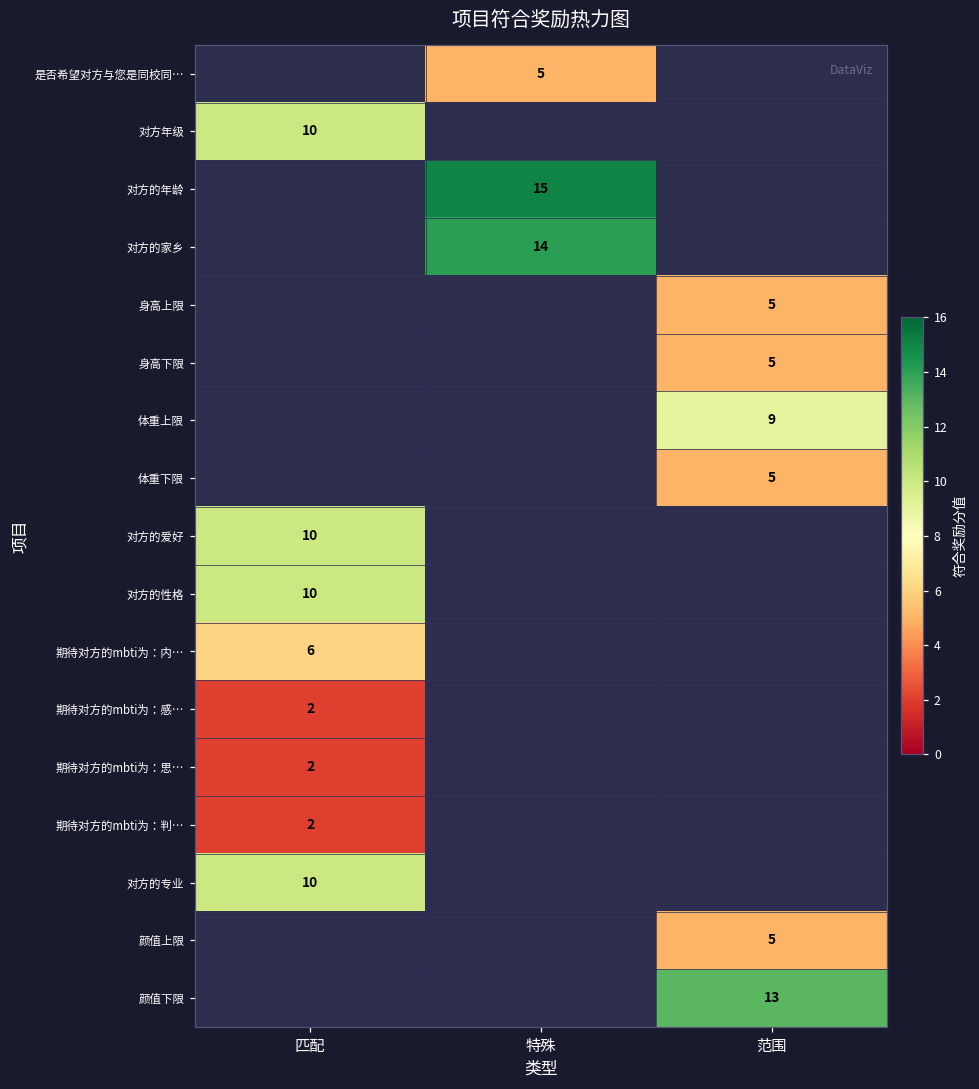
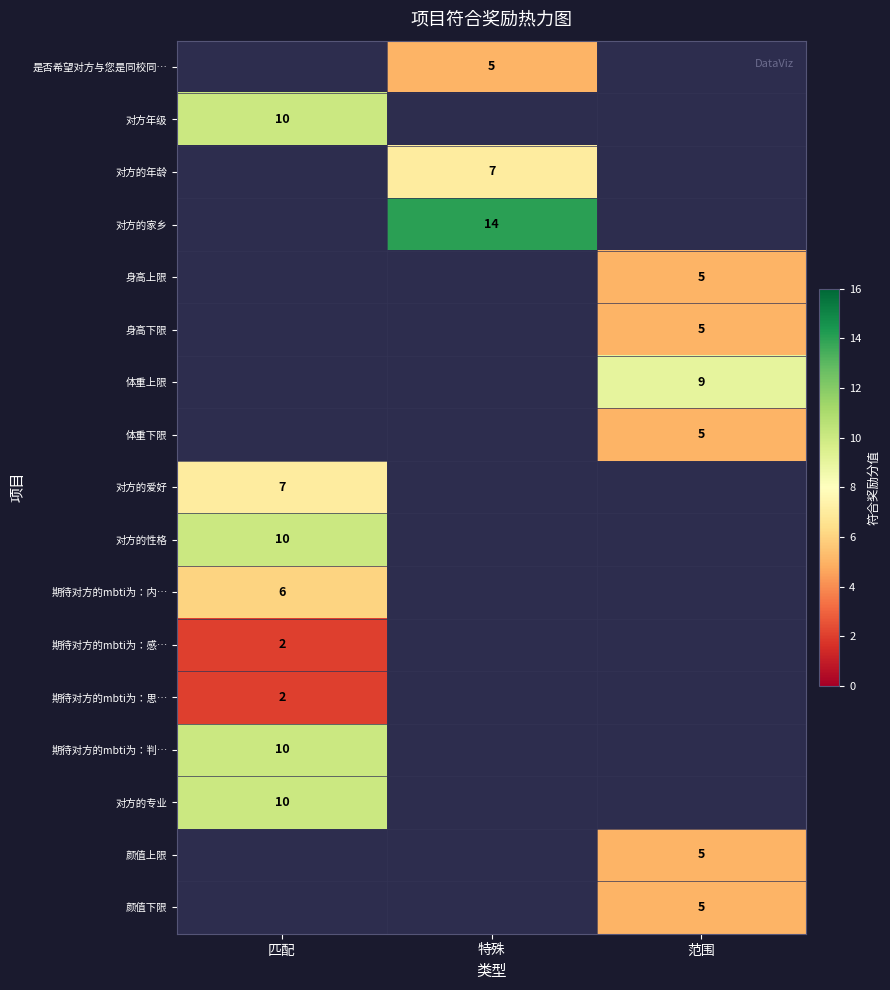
  {
    "是否希望对方与您是同校同…": {
      "特殊": 5
    },
    "对方年级": {
      "匹配": 10
    },
    "对方的年龄": {
-     "特殊": 15
+     "特殊": 7
    },
    "对方的家乡": {
      "特殊": 14
    },
    "身高上限": {
      "范围": 5
    },
    "身高下限": {
      "范围": 5
    },
    "体重上限": {
      "范围": 9
    },
    "体重下限": {
      "范围": 5
    },
    "对方的爱好": {
-     "匹配": 10
+     "匹配": 7
    },
    "对方的性格": {
      "匹配": 10
    },
    "期待对方的mbti为：内…": {
      "匹配": 6
    },
    "期待对方的mbti为：感…": {
      "匹配": 2
    },
    "期待对方的mbti为：思…": {
      "匹配": 2
    },
    "期待对方的mbti为：判…": {
-     "匹配": 2
+     "匹配": 10
    },
    "对方的专业": {
      "匹配": 10
    },
    "颜值上限": {
      "范围": 5
    },
    "颜值下限": {
-     "范围": 13
+     "范围": 5
    }
  }
